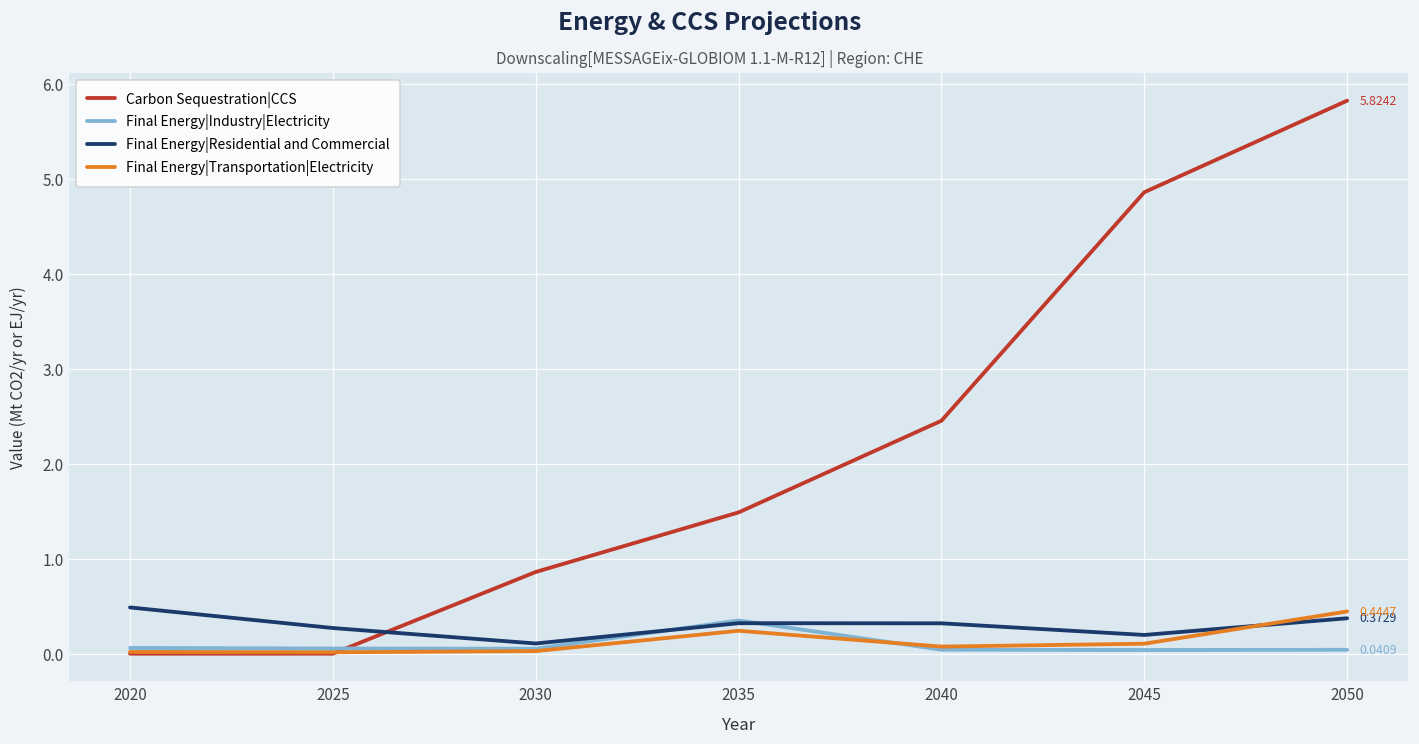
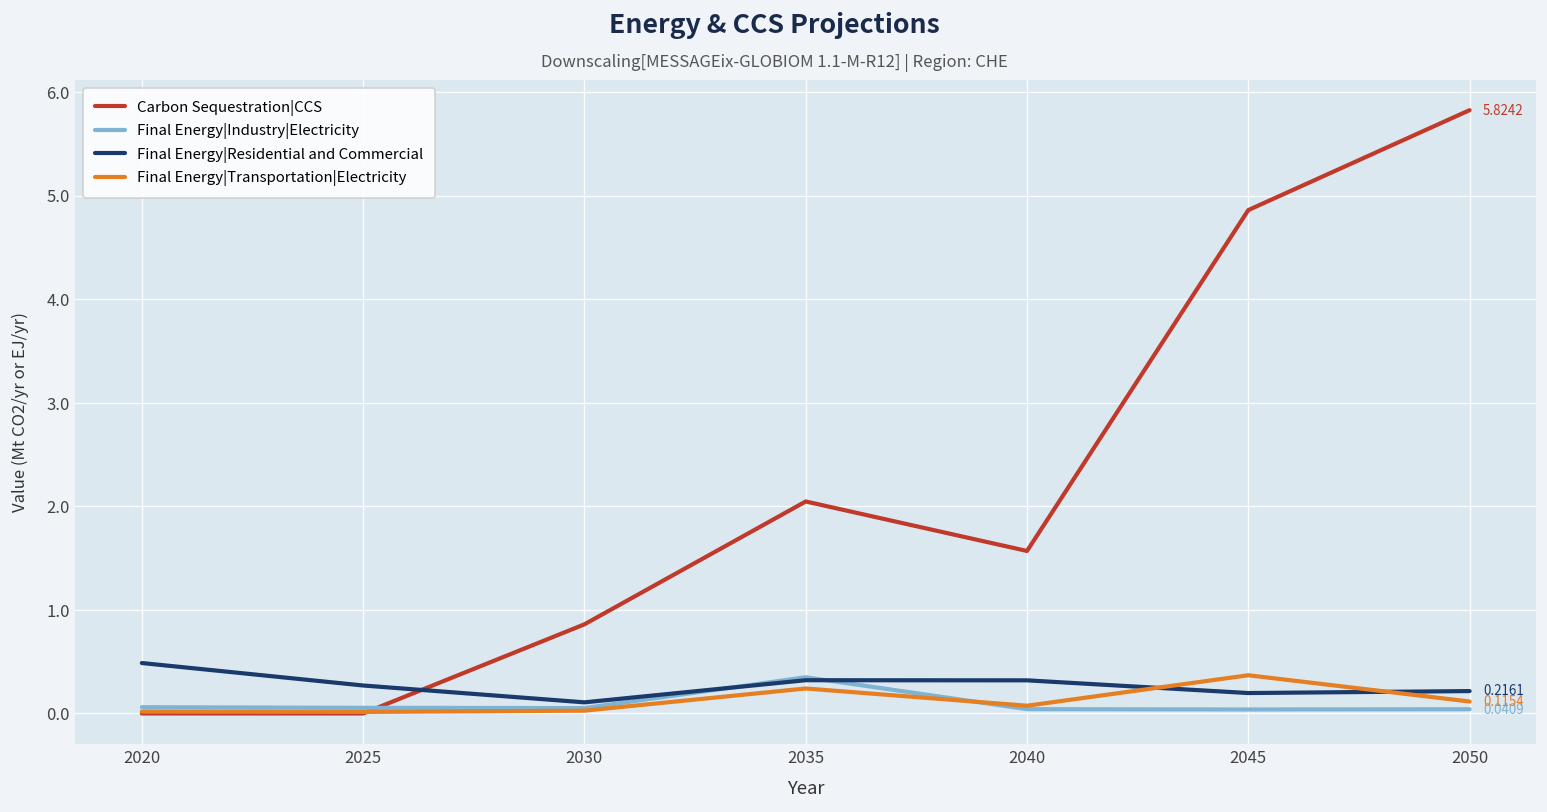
  {
    "Carbon Sequestration|CCS": {
      "2030": 0.9,
-     "2035": 1.5,
-     "2040": 2.5,
+     "2035": 2.0,
+     "2040": 1.6,
      "2045": 4.9
    },
    "Final Energy|Industry|Electricity": {
      "2050": 0.0409
    },
    "Final Energy|Residential and Commercial": {
-     "2050": 0.3729
+     "2050": 0.2161
    },
    "Final Energy|Transportation|Electricity": {
-     "2045": 0.1,
-     "2050": 0.4447
+     "2045": 0.4,
+     "2050": 0.1154
    }
  }
